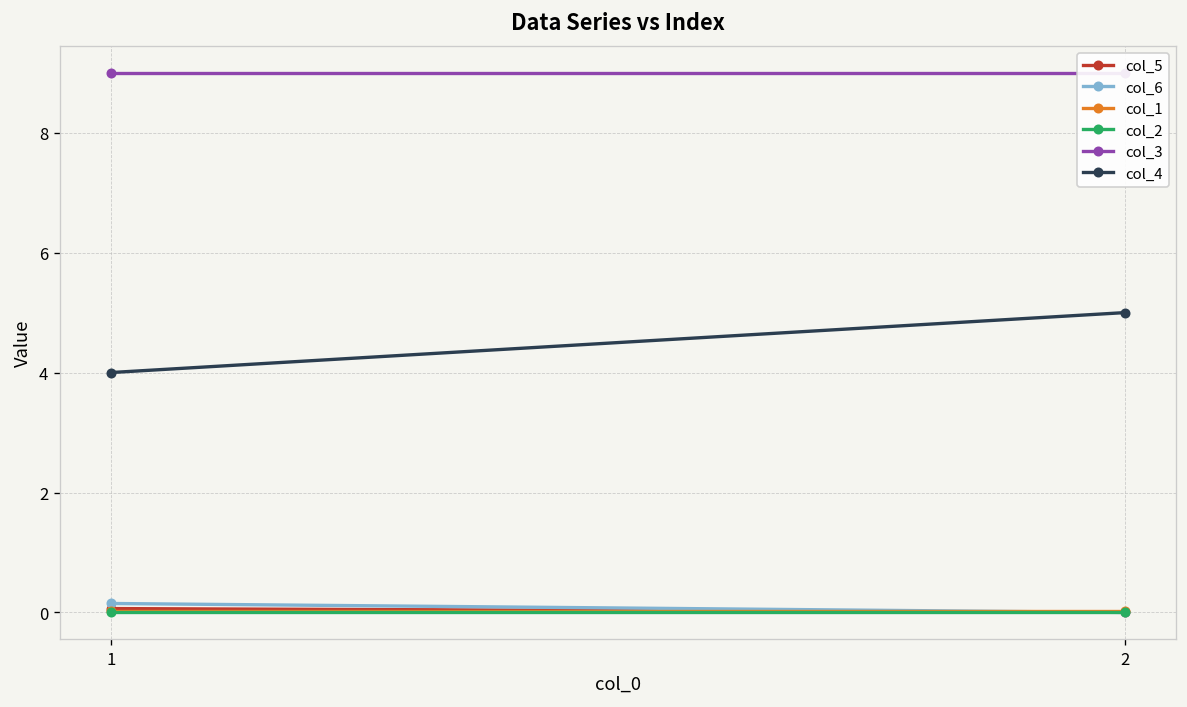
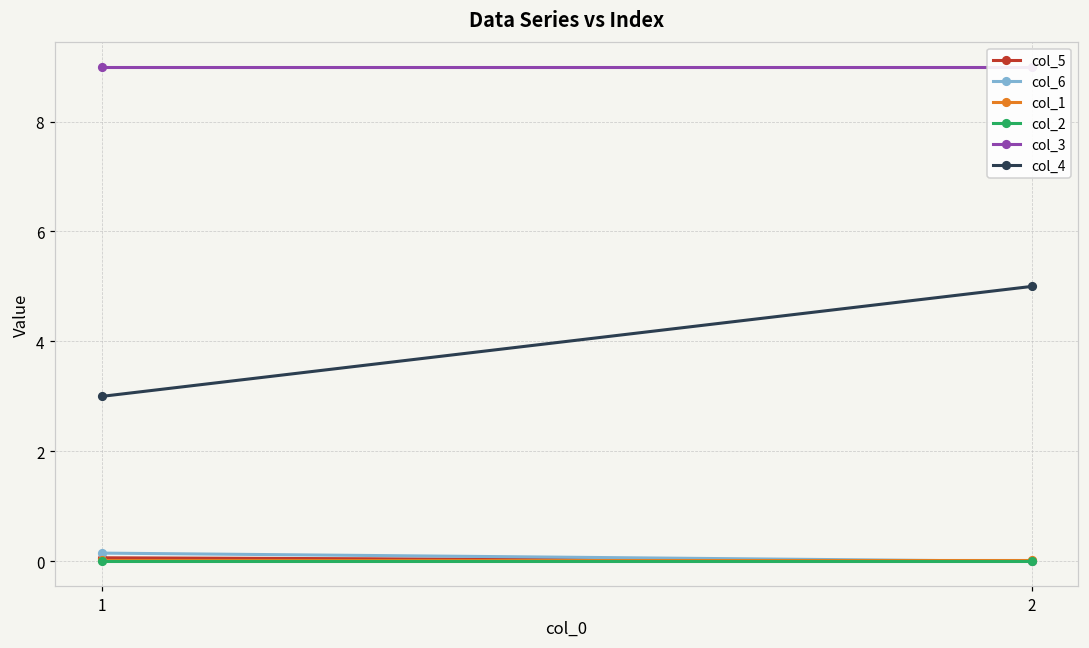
  {
    "col_6": {
      "1": 0.2
    },
    "col_3": {
      "1": 9
    },
    "col_4": {
-     "1": 4,
+     "1": 3,
      "2": 5
    }
  }
